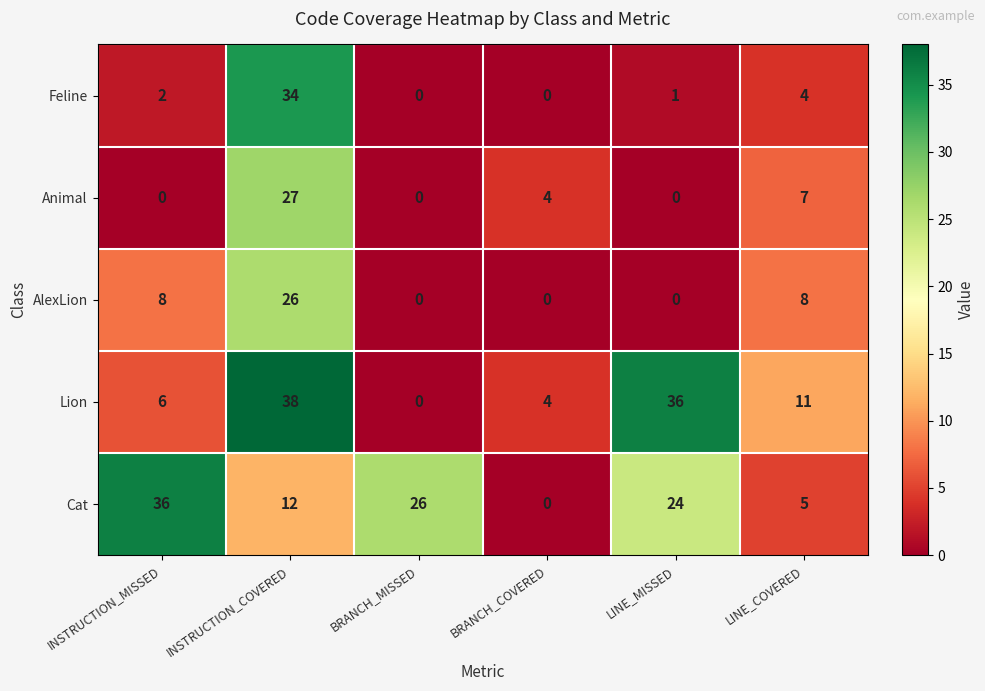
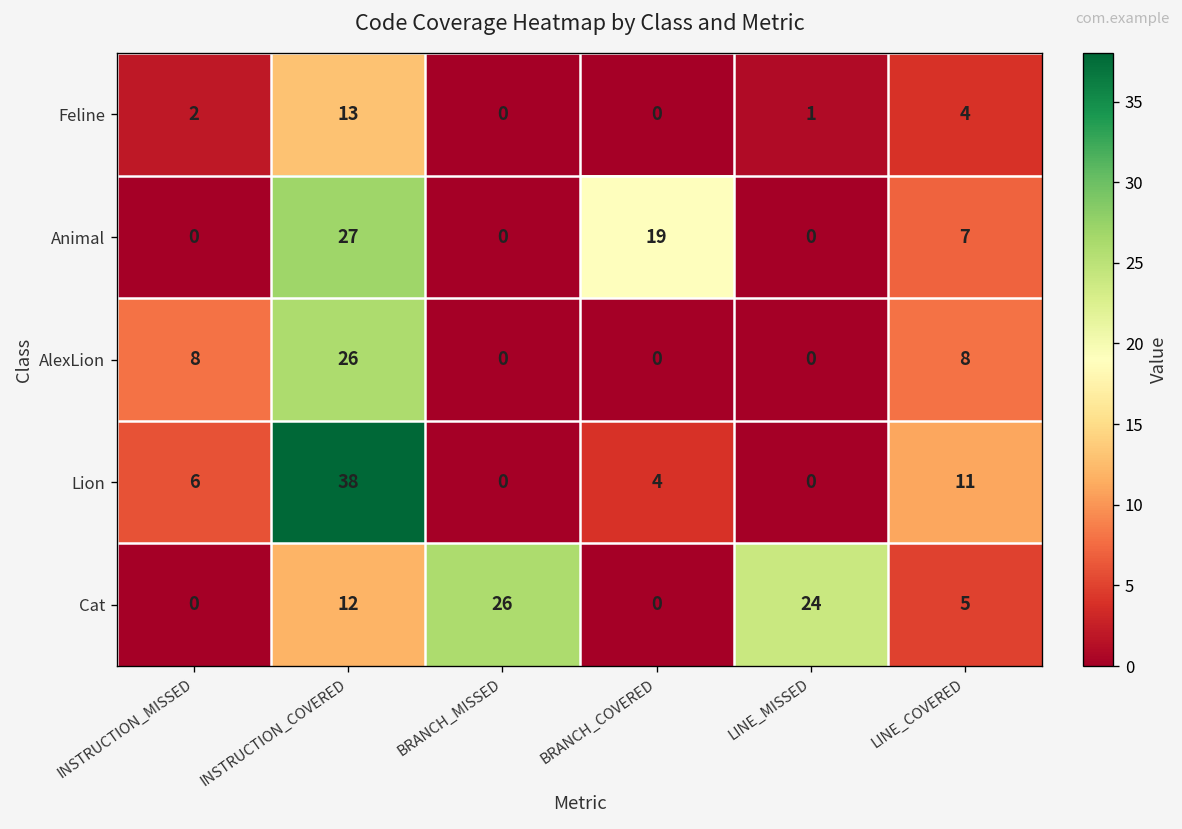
  {
    "Feline": {
      "INSTRUCTION_MISSED": 2,
-     "INSTRUCTION_COVERED": 34,
+     "INSTRUCTION_COVERED": 13,
      "BRANCH_MISSED": 0,
      "BRANCH_COVERED": 0,
      "LINE_MISSED": 1,
      "LINE_COVERED": 4
    },
    "Animal": {
      "INSTRUCTION_MISSED": 0,
      "INSTRUCTION_COVERED": 27,
      "BRANCH_MISSED": 0,
-     "BRANCH_COVERED": 4,
+     "BRANCH_COVERED": 19,
      "LINE_MISSED": 0,
      "LINE_COVERED": 7
    },
    "AlexLion": {
      "INSTRUCTION_MISSED": 8,
      "INSTRUCTION_COVERED": 26,
      "BRANCH_MISSED": 0,
      "BRANCH_COVERED": 0,
      "LINE_MISSED": 0,
      "LINE_COVERED": 8
    },
    "Lion": {
      "INSTRUCTION_MISSED": 6,
      "INSTRUCTION_COVERED": 38,
      "BRANCH_MISSED": 0,
      "BRANCH_COVERED": 4,
-     "LINE_MISSED": 36,
+     "LINE_MISSED": 0,
      "LINE_COVERED": 11
    },
    "Cat": {
-     "INSTRUCTION_MISSED": 36,
+     "INSTRUCTION_MISSED": 0,
      "INSTRUCTION_COVERED": 12,
      "BRANCH_MISSED": 26,
      "BRANCH_COVERED": 0,
      "LINE_MISSED": 24,
      "LINE_COVERED": 5
    }
  }
